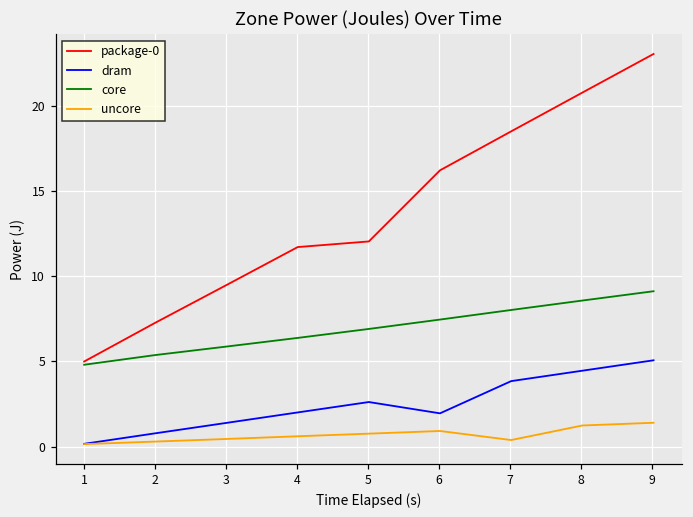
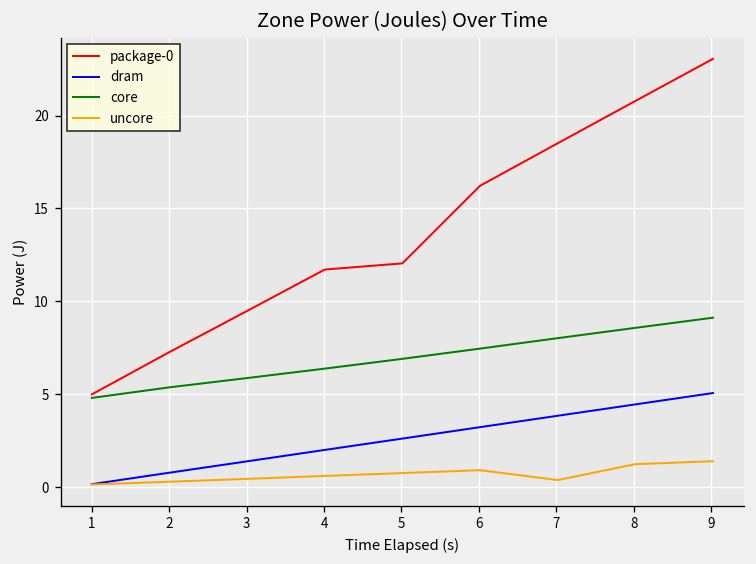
  {
    "package-0": {
      "1": 5.0,
      "2": 7.3,
      "3": 9.5,
      "4": 11.7,
      "5": 12.0,
      "6": 16.2,
      "7": 18.5
    },
    "dram": {
      "2": 0.8,
      "3": 1.4,
      "4": 2.0,
      "5": 2.6,
-     "6": 2.0,
+     "6": 3.2,
      "7": 3.8
    },
    "core": {
      "1": 4.8,
      "2": 5.4,
      "3": 5.9,
      "4": 6.4,
      "5": 6.9,
      "6": 7.5,
      "7": 8.0
    },
    "uncore": {
      "2": 0.3,
      "3": 0.5,
      "4": 0.6,
      "5": 0.8,
      "6": 0.9,
      "7": 0.4
    }
  }
